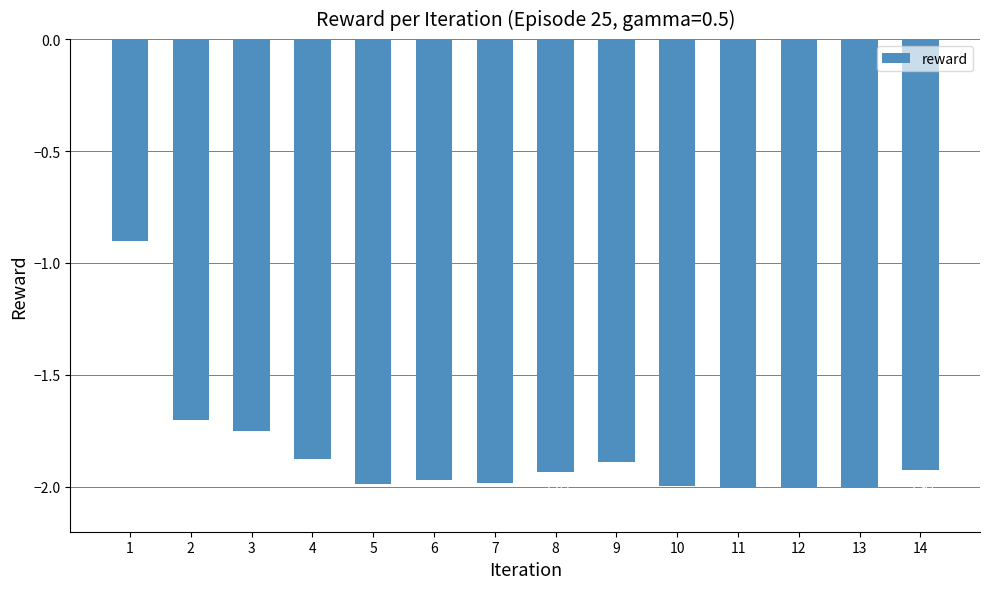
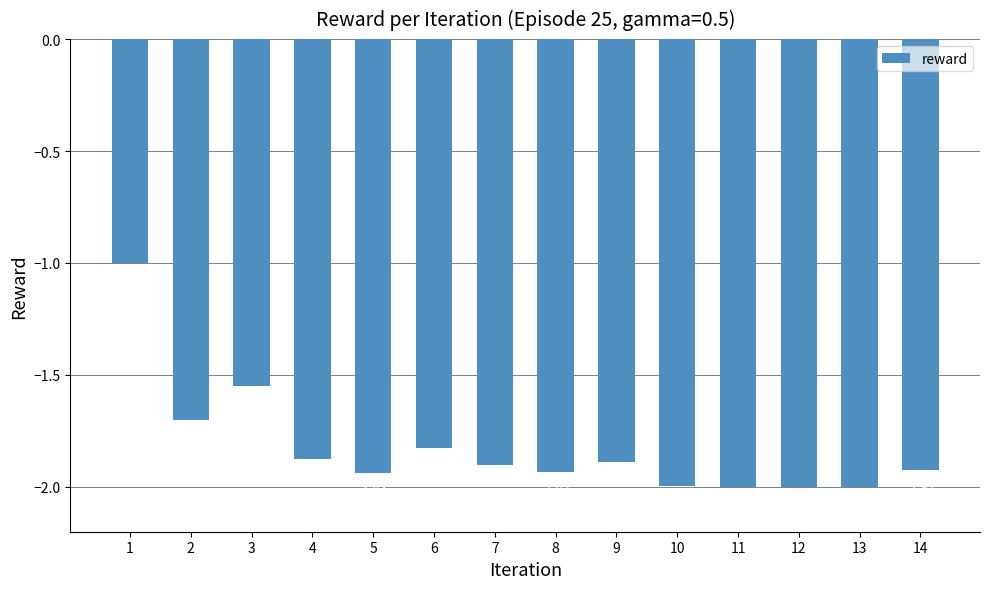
  {
-   "1": -0.9,
+   "1": -1.0,
    "2": -1.70,
-   "3": -1.75,
+   "3": -1.55,
    "4": -1.88,
-   "5": -1.99,
-   "6": -1.97,
-   "7": -1.98,
+   "5": -1.94,
+   "6": -1.83,
+   "7": -1.90,
    "8": -1.93,
    "9": -1.89,
    "10": -2.00,
    "11": -2.00,
    "12": -2.00,
    "13": -2.00,
    "14": -1.92
  }
